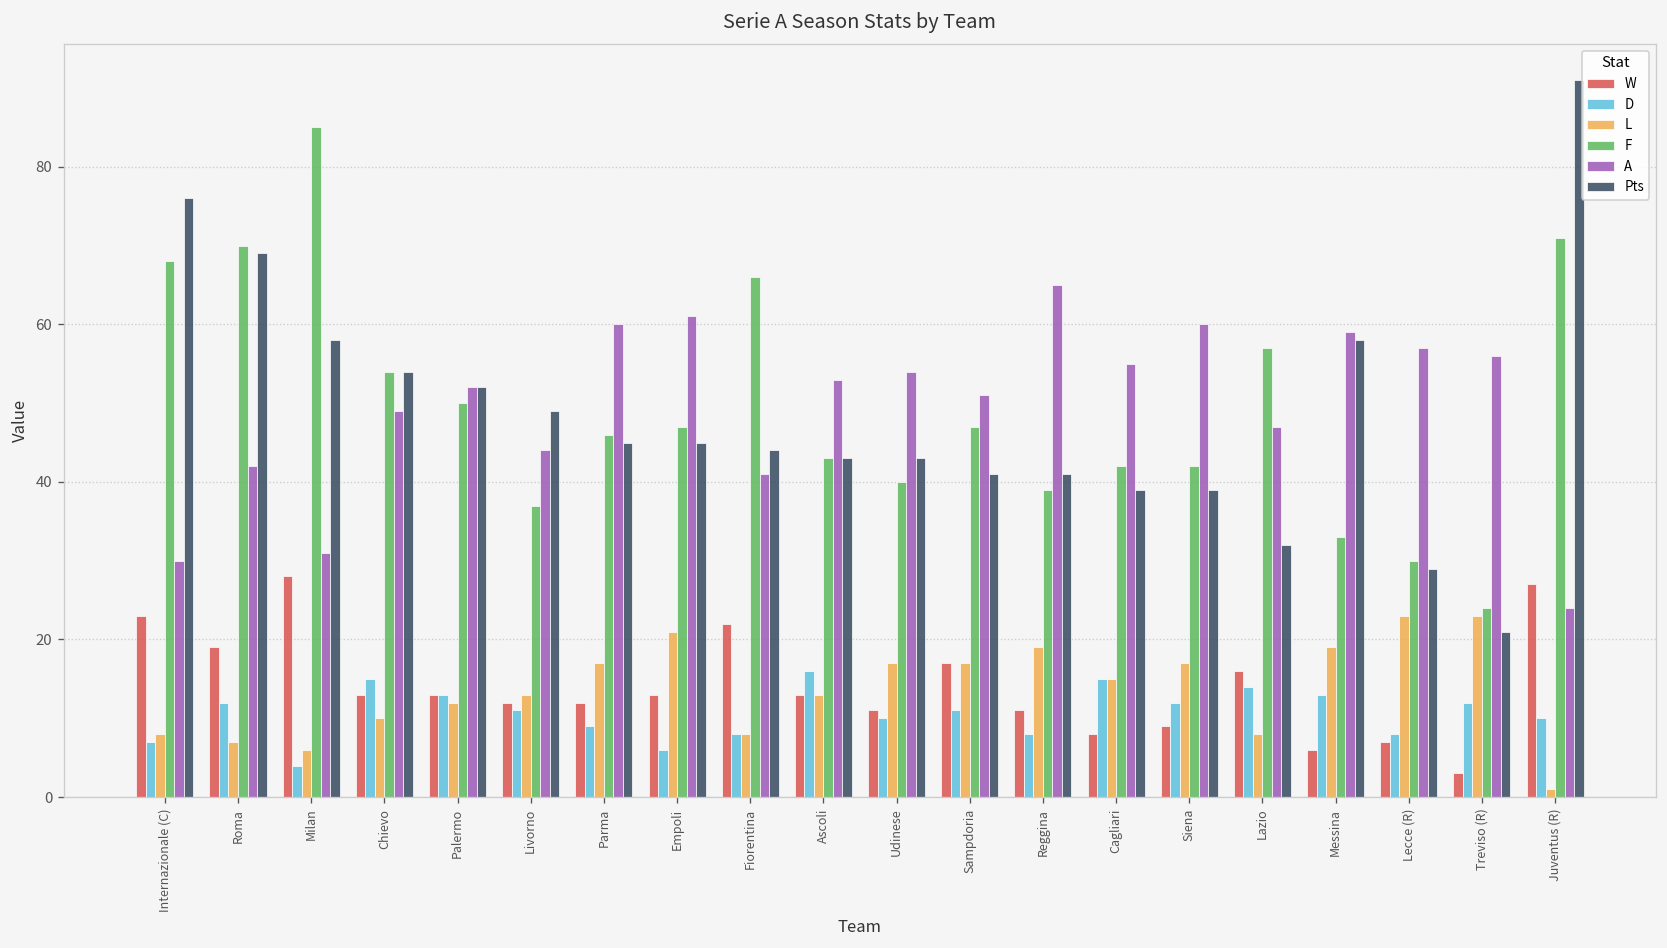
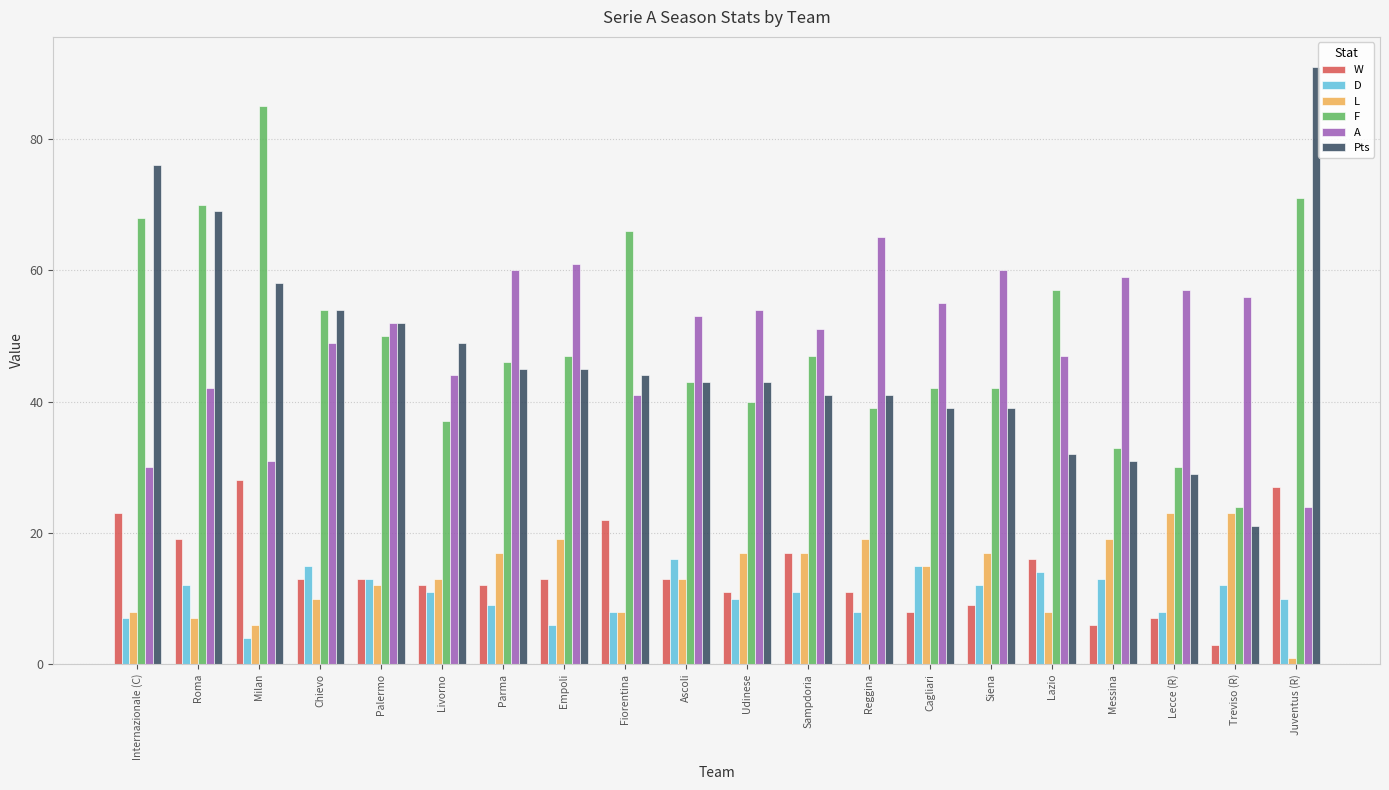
  {
    "W": {
      "Internazionale (C)": 23,
      "Roma": 19,
      "Milan": 28,
      "Chievo": 13,
      "Palermo": 13,
      "Livorno": 12,
      "Parma": 12,
      "Empoli": 13,
      "Fiorentina": 22,
      "Ascoli": 13,
      "Udinese": 11,
      "Sampdoria": 17,
      "Reggina": 11,
      "Cagliari": 8,
      "Siena": 9,
      "Lazio": 16,
      "Messina": 6,
      "Lecce (R)": 7,
      "Treviso (R)": 3,
      "Juventus (R)": 27
    },
    "D": {
      "Internazionale (C)": 7,
      "Roma": 12,
      "Milan": 4,
      "Chievo": 15,
      "Palermo": 13,
      "Livorno": 11,
      "Parma": 9,
      "Empoli": 6,
      "Fiorentina": 8,
      "Ascoli": 16,
      "Udinese": 10,
      "Sampdoria": 11,
      "Reggina": 8,
      "Cagliari": 15,
      "Siena": 12,
      "Lazio": 14,
      "Messina": 13,
      "Lecce (R)": 8,
      "Treviso (R)": 12,
      "Juventus (R)": 10
    },
    "L": {
      "Internazionale (C)": 8,
      "Roma": 7,
      "Milan": 6,
      "Chievo": 10,
      "Palermo": 12,
      "Livorno": 13,
      "Parma": 17,
-     "Empoli": 21,
+     "Empoli": 19,
      "Fiorentina": 8,
      "Ascoli": 13,
      "Udinese": 17,
      "Sampdoria": 17,
      "Reggina": 19,
      "Cagliari": 15,
      "Siena": 17,
      "Lazio": 8,
      "Messina": 19,
      "Lecce (R)": 23,
      "Treviso (R)": 23,
      "Juventus (R)": 1
    },
    "F": {
      "Internazionale (C)": 68,
      "Roma": 70,
      "Milan": 85,
      "Chievo": 54,
      "Palermo": 50,
      "Livorno": 37,
      "Parma": 46,
      "Empoli": 47,
      "Fiorentina": 66,
      "Ascoli": 43,
      "Udinese": 40,
      "Sampdoria": 47,
      "Reggina": 39,
      "Cagliari": 42,
      "Siena": 42,
      "Lazio": 57,
      "Messina": 33,
      "Lecce (R)": 30,
      "Treviso (R)": 24,
      "Juventus (R)": 71
    },
    "A": {
      "Internazionale (C)": 30,
      "Roma": 42,
      "Milan": 31,
      "Chievo": 49,
      "Palermo": 52,
      "Livorno": 44,
      "Parma": 60,
      "Empoli": 61,
      "Fiorentina": 41,
      "Ascoli": 53,
      "Udinese": 54,
      "Sampdoria": 51,
      "Reggina": 65,
      "Cagliari": 55,
      "Siena": 60,
      "Lazio": 47,
      "Messina": 59,
      "Lecce (R)": 57,
      "Treviso (R)": 56,
      "Juventus (R)": 24
    },
    "Pts": {
      "Internazionale (C)": 76,
      "Roma": 69,
      "Milan": 58,
      "Chievo": 54,
      "Palermo": 52,
      "Livorno": 49,
      "Parma": 45,
      "Empoli": 45,
      "Fiorentina": 44,
      "Ascoli": 43,
      "Udinese": 43,
      "Sampdoria": 41,
      "Reggina": 41,
      "Cagliari": 39,
      "Siena": 39,
      "Lazio": 32,
-     "Messina": 58,
+     "Messina": 31,
      "Lecce (R)": 29,
      "Treviso (R)": 21,
      "Juventus (R)": 91
    }
  }
